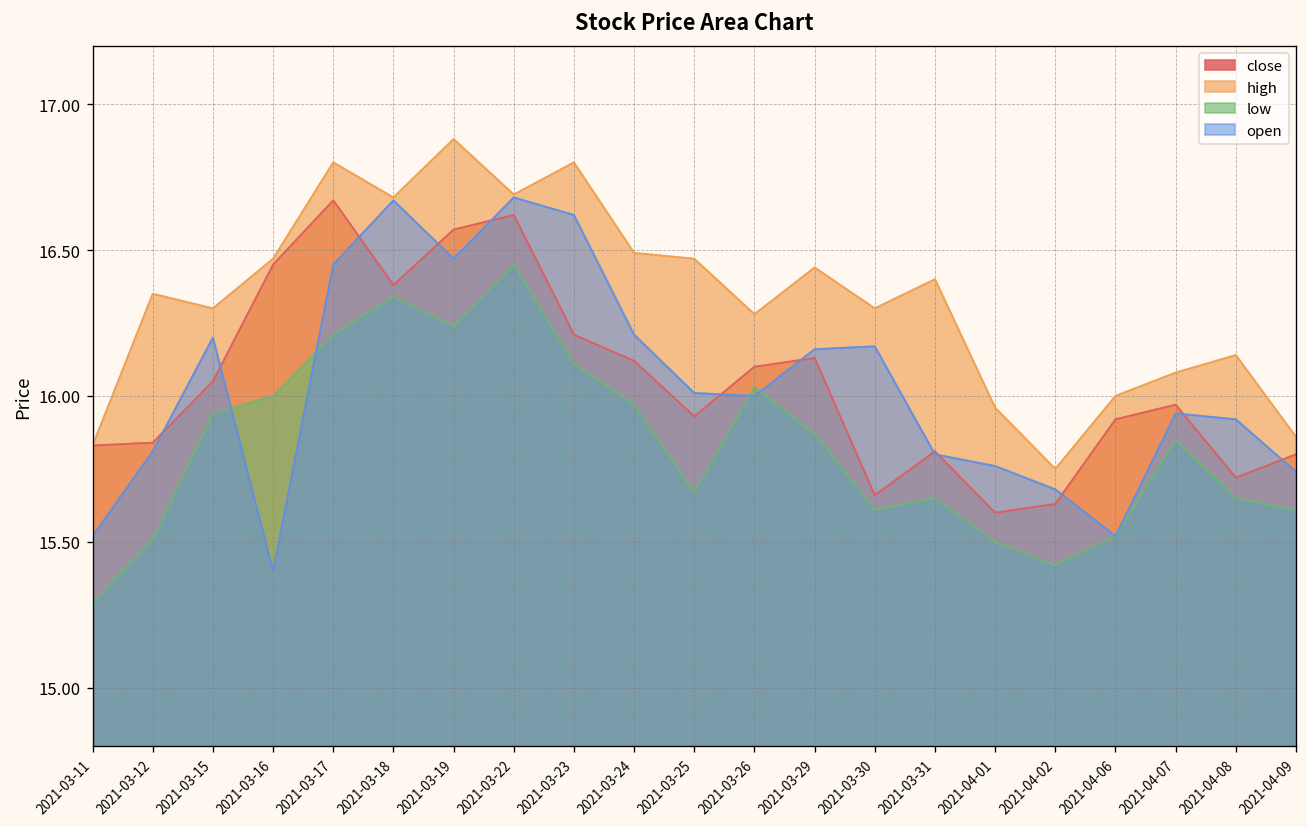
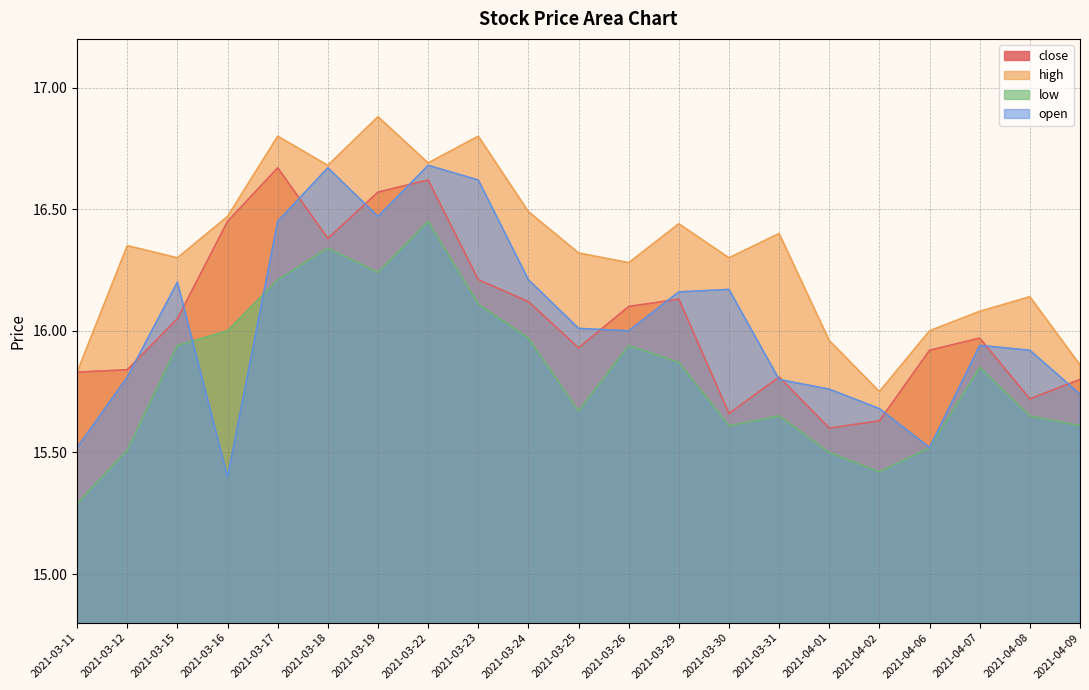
  {
    "close": {
      "2021-03-12": 15.84,
      "2021-03-15": 16.05,
      "2021-03-16": 16.45,
      "2021-03-17": 16.67,
      "2021-03-18": 16.38,
      "2021-03-19": 16.57,
      "2021-03-22": 16.62,
      "2021-03-23": 16.21,
      "2021-03-24": 16.12,
      "2021-03-25": 15.93,
      "2021-03-26": 16.10,
      "2021-03-29": 16.13,
      "2021-03-30": 15.66,
      "2021-04-01": 15.60,
      "2021-04-02": 15.63,
      "2021-04-06": 15.92,
      "2021-04-07": 15.97,
      "2021-04-08": 15.72,
      "2021-04-09": 15.80
    },
    "high": {
      "2021-03-12": 16.35,
      "2021-03-15": 16.30,
      "2021-03-16": 16.47,
      "2021-03-17": 16.80,
      "2021-03-19": 16.88,
      "2021-03-23": 16.80,
      "2021-03-24": 16.49,
-     "2021-03-25": 16.47,
+     "2021-03-25": 16.32,
      "2021-03-26": 16.28,
      "2021-03-29": 16.44,
      "2021-03-30": 16.30,
      "2021-03-31": 16.40,
      "2021-04-01": 15.96,
      "2021-04-02": 15.75,
      "2021-04-06": 16.00,
      "2021-04-07": 16.08,
      "2021-04-08": 16.14,
      "2021-04-09": 15.86
    },
    "low": {
      "2021-03-11": 15.29,
      "2021-03-12": 15.51,
      "2021-03-15": 15.94,
      "2021-03-16": 16.00,
      "2021-03-17": 16.21,
      "2021-03-18": 16.34,
      "2021-03-19": 16.24,
      "2021-03-22": 16.45,
      "2021-03-23": 16.11,
      "2021-03-24": 15.97,
      "2021-03-25": 15.67,
-     "2021-03-26": 16.03,
+     "2021-03-26": 15.94,
      "2021-03-29": 15.87,
      "2021-03-30": 15.61,
      "2021-03-31": 15.65,
      "2021-04-01": 15.50,
      "2021-04-02": 15.42,
      "2021-04-07": 15.85,
      "2021-04-08": 15.65,
      "2021-04-09": 15.61
    },
    "open": {
      "2021-03-11": 15.52,
      "2021-03-12": 15.81,
      "2021-03-15": 16.20,
      "2021-03-16": 15.40,
      "2021-03-17": 16.45,
      "2021-03-19": 16.47,
      "2021-03-23": 16.62,
      "2021-03-24": 16.21,
      "2021-03-25": 16.01,
      "2021-03-26": 16.00,
      "2021-03-29": 16.16,
      "2021-03-30": 16.17,
      "2021-04-01": 15.76,
      "2021-04-02": 15.68,
      "2021-04-07": 15.94,
      "2021-04-08": 15.92,
      "2021-04-09": 15.74
    }
  }
